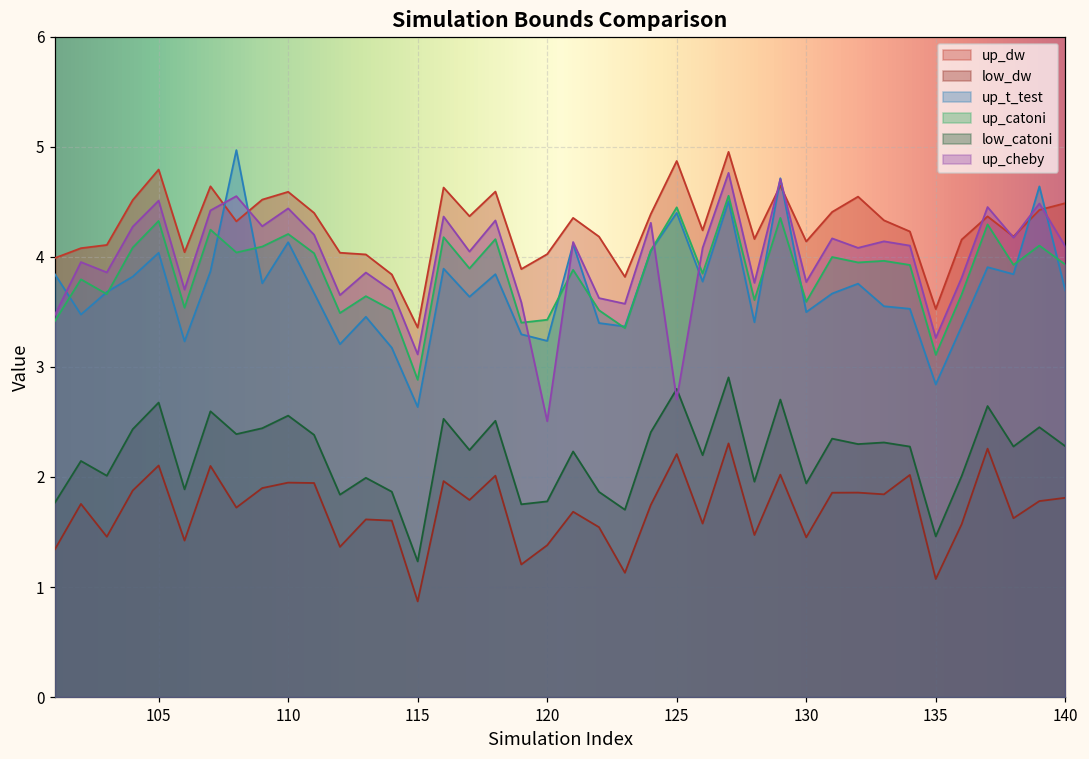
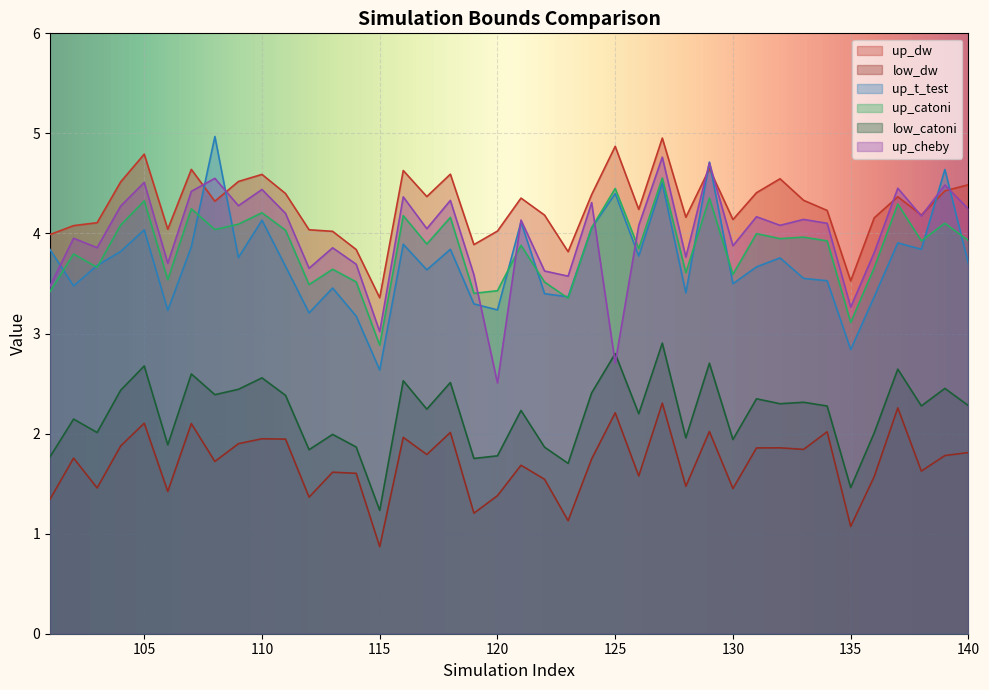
  {
    "up_cheby": {
      "105": 4.51,
      "110": 4.44,
-     "115": 3.11,
+     "115": 3.02,
      "120": 2.51,
      "125": 2.71,
-     "130": 3.77,
+     "130": 3.88,
      "135": 3.26,
-     "140": 4.10
+     "140": 4.24
    }
  }
